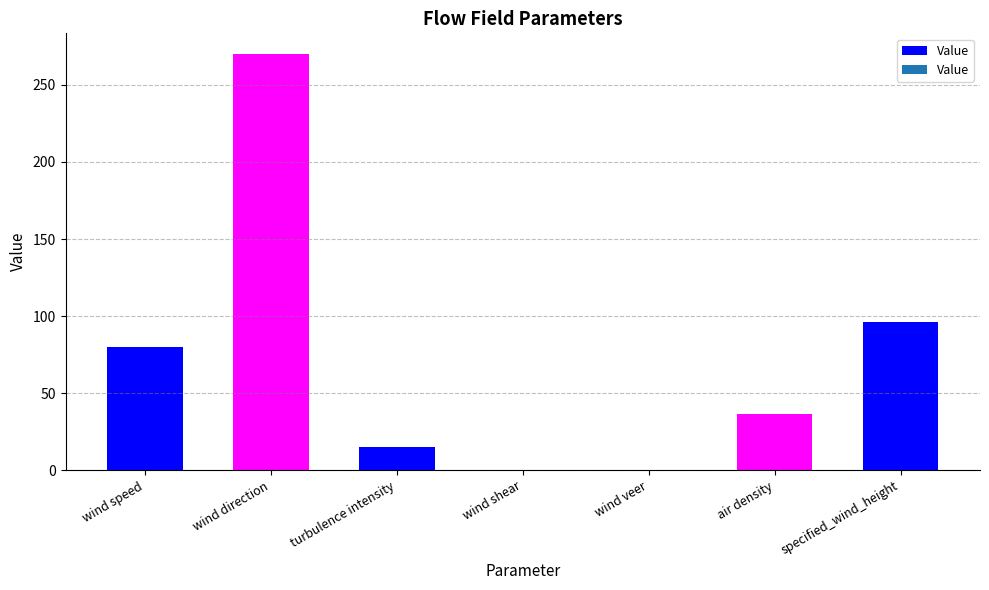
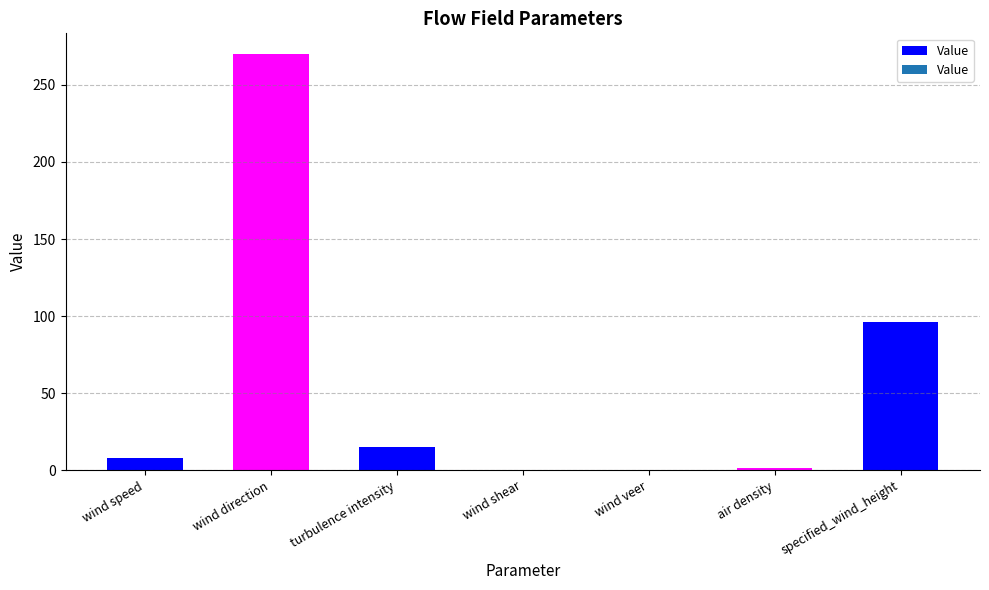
  {
-   "wind speed": 80,
+   "wind speed": 8,
    "wind direction": 270,
    "turbulence intensity": 15,
    "wind veer": 0,
-   "air density": 37,
+   "air density": 1,
    "specified_wind_height": 96
  }
